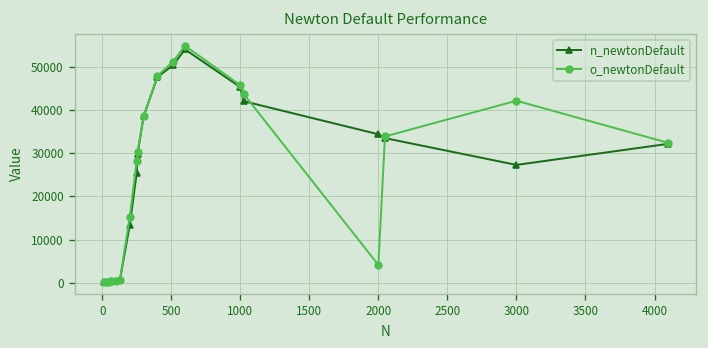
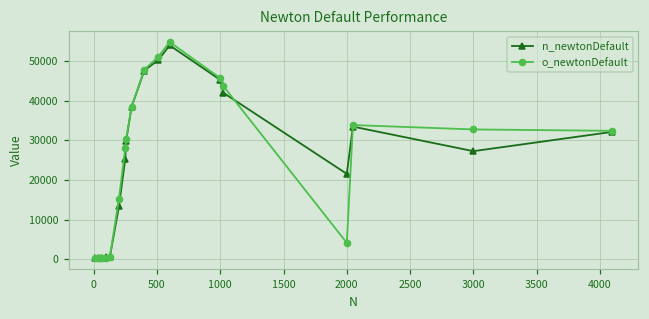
  {
    "n_newtonDefault": {
-     "2000": 34000,
+     "2000": 22000,
      "3000": 27000
    },
    "o_newtonDefault": {
      "2000": 4000,
-     "3000": 42000
+     "3000": 33000
    }
  }
